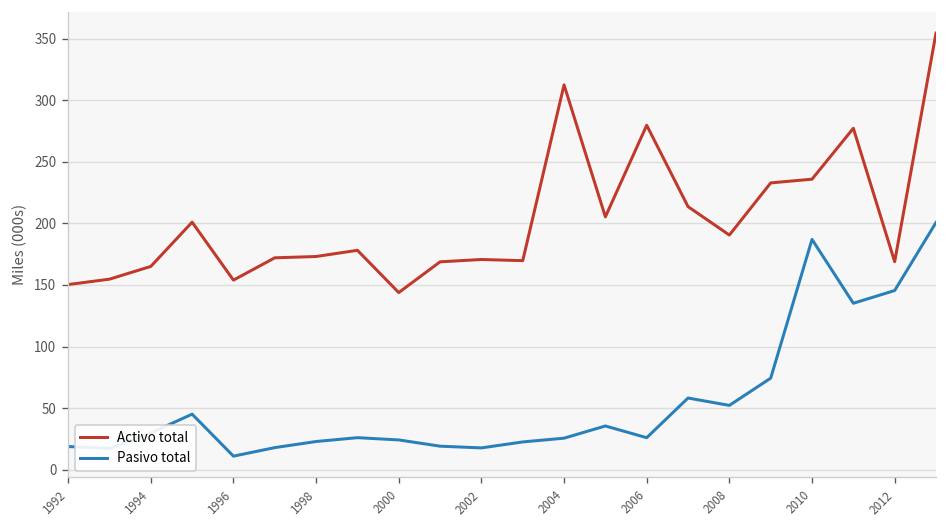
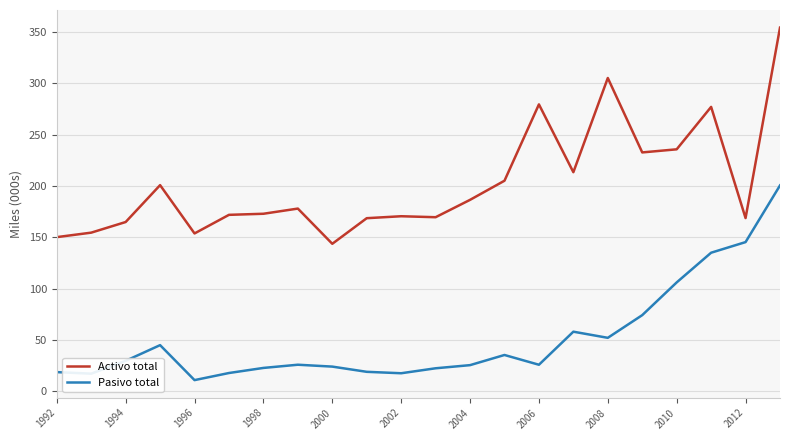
  {
    "Activo total": {
      "1992": 150,
      "1994": 165,
      "1996": 154,
      "1998": 173,
      "2000": 144,
      "2002": 171,
-     "2004": 312,
+     "2004": 187,
      "2006": 280,
-     "2008": 190,
+     "2008": 305,
      "2010": 236,
      "2012": 169
    },
    "Pasivo total": {
      "1992": 19,
      "1996": 11,
      "1998": 23,
      "2000": 24,
      "2002": 18,
      "2004": 26,
      "2006": 26,
      "2008": 52,
-     "2010": 187,
+     "2010": 106,
      "2012": 145
    }
  }
